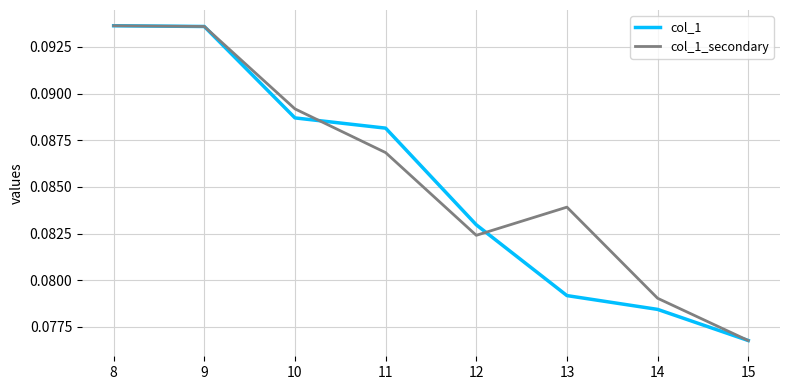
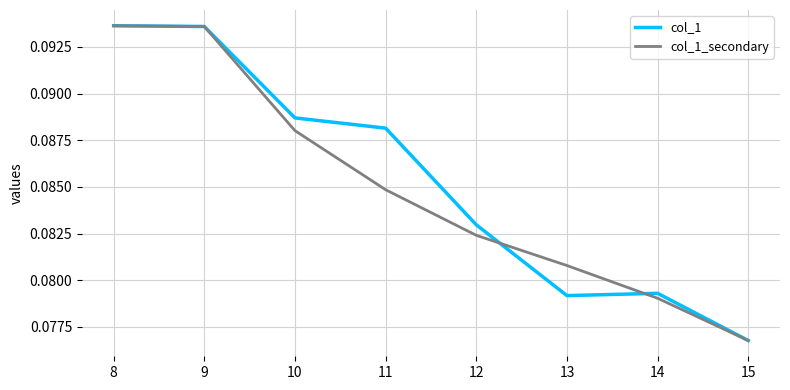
  {
    "col_1": {
      "10": 0.0887,
      "11": 0.0881,
      "12": 0.0830,
      "13": 0.0792,
-     "14": 0.0784
+     "14": 0.0793
    },
    "col_1_secondary": {
-     "10": 0.0892,
-     "11": 0.0868,
+     "10": 0.0880,
+     "11": 0.0848,
      "12": 0.0824,
-     "13": 0.0839,
+     "13": 0.0808,
      "14": 0.0790
    }
  }
